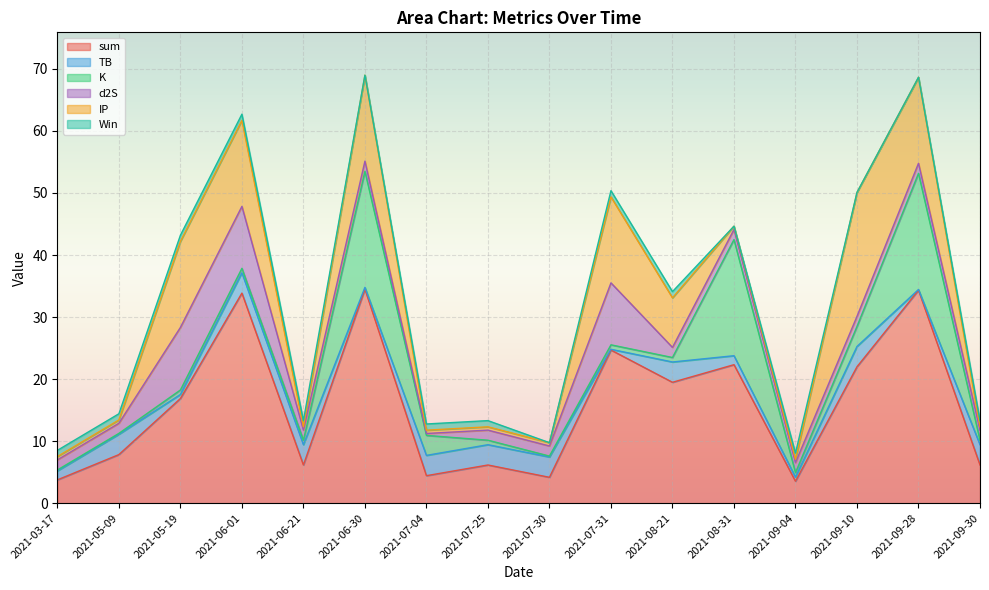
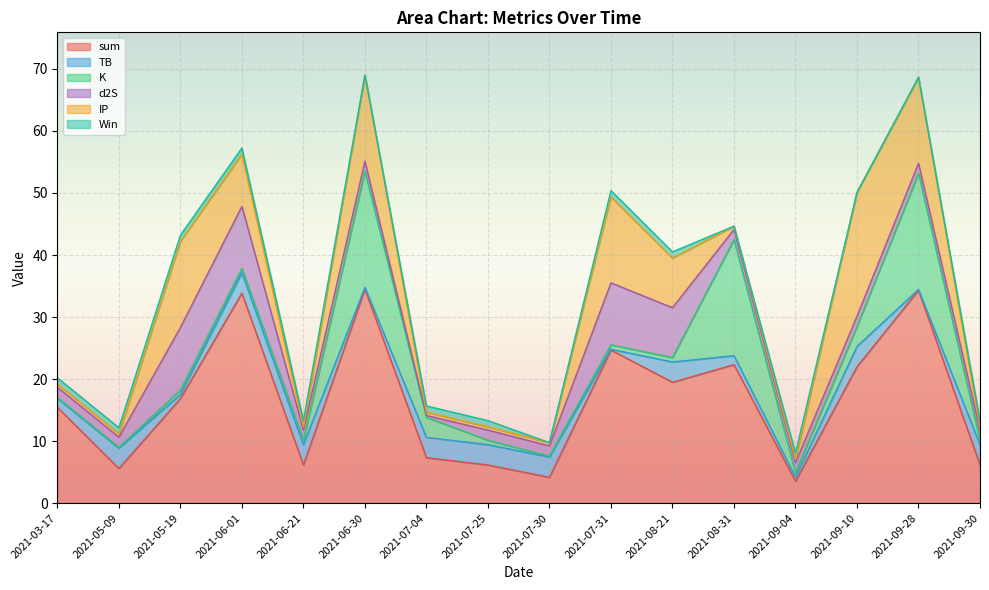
  {
    "sum": {
-     "2021-03-17": 4,
-     "2021-05-09": 8,
+     "2021-03-17": 15,
+     "2021-05-09": 6,
      "2021-05-19": 17,
      "2021-06-01": 34,
      "2021-06-21": 6,
-     "2021-07-04": 4,
+     "2021-07-04": 7,
      "2021-07-25": 6,
      "2021-07-30": 4,
      "2021-08-21": 19,
      "2021-08-31": 22,
      "2021-09-04": 4,
      "2021-09-10": 22,
      "2021-09-30": 6
    },
    "d2S": {
      "2021-03-17": 2,
      "2021-05-09": 2,
      "2021-05-19": 10,
      "2021-06-01": 10,
      "2021-06-21": 2,
      "2021-06-30": 2,
      "2021-07-25": 2,
      "2021-07-30": 2,
      "2021-07-31": 10,
-     "2021-08-21": 2,
+     "2021-08-21": 8,
      "2021-08-31": 2,
      "2021-09-04": 2,
      "2021-09-10": 2,
      "2021-09-28": 2,
      "2021-09-30": 2
    },
    "IP": {
      "2021-03-17": 1,
      "2021-05-09": 1,
      "2021-05-19": 14,
-     "2021-06-01": 14,
+     "2021-06-01": 8,
      "2021-06-21": 1,
      "2021-07-04": 1,
      "2021-07-25": 1,
      "2021-07-31": 14,
      "2021-08-21": 8,
      "2021-09-04": 1,
      "2021-09-30": 1
    }
  }
